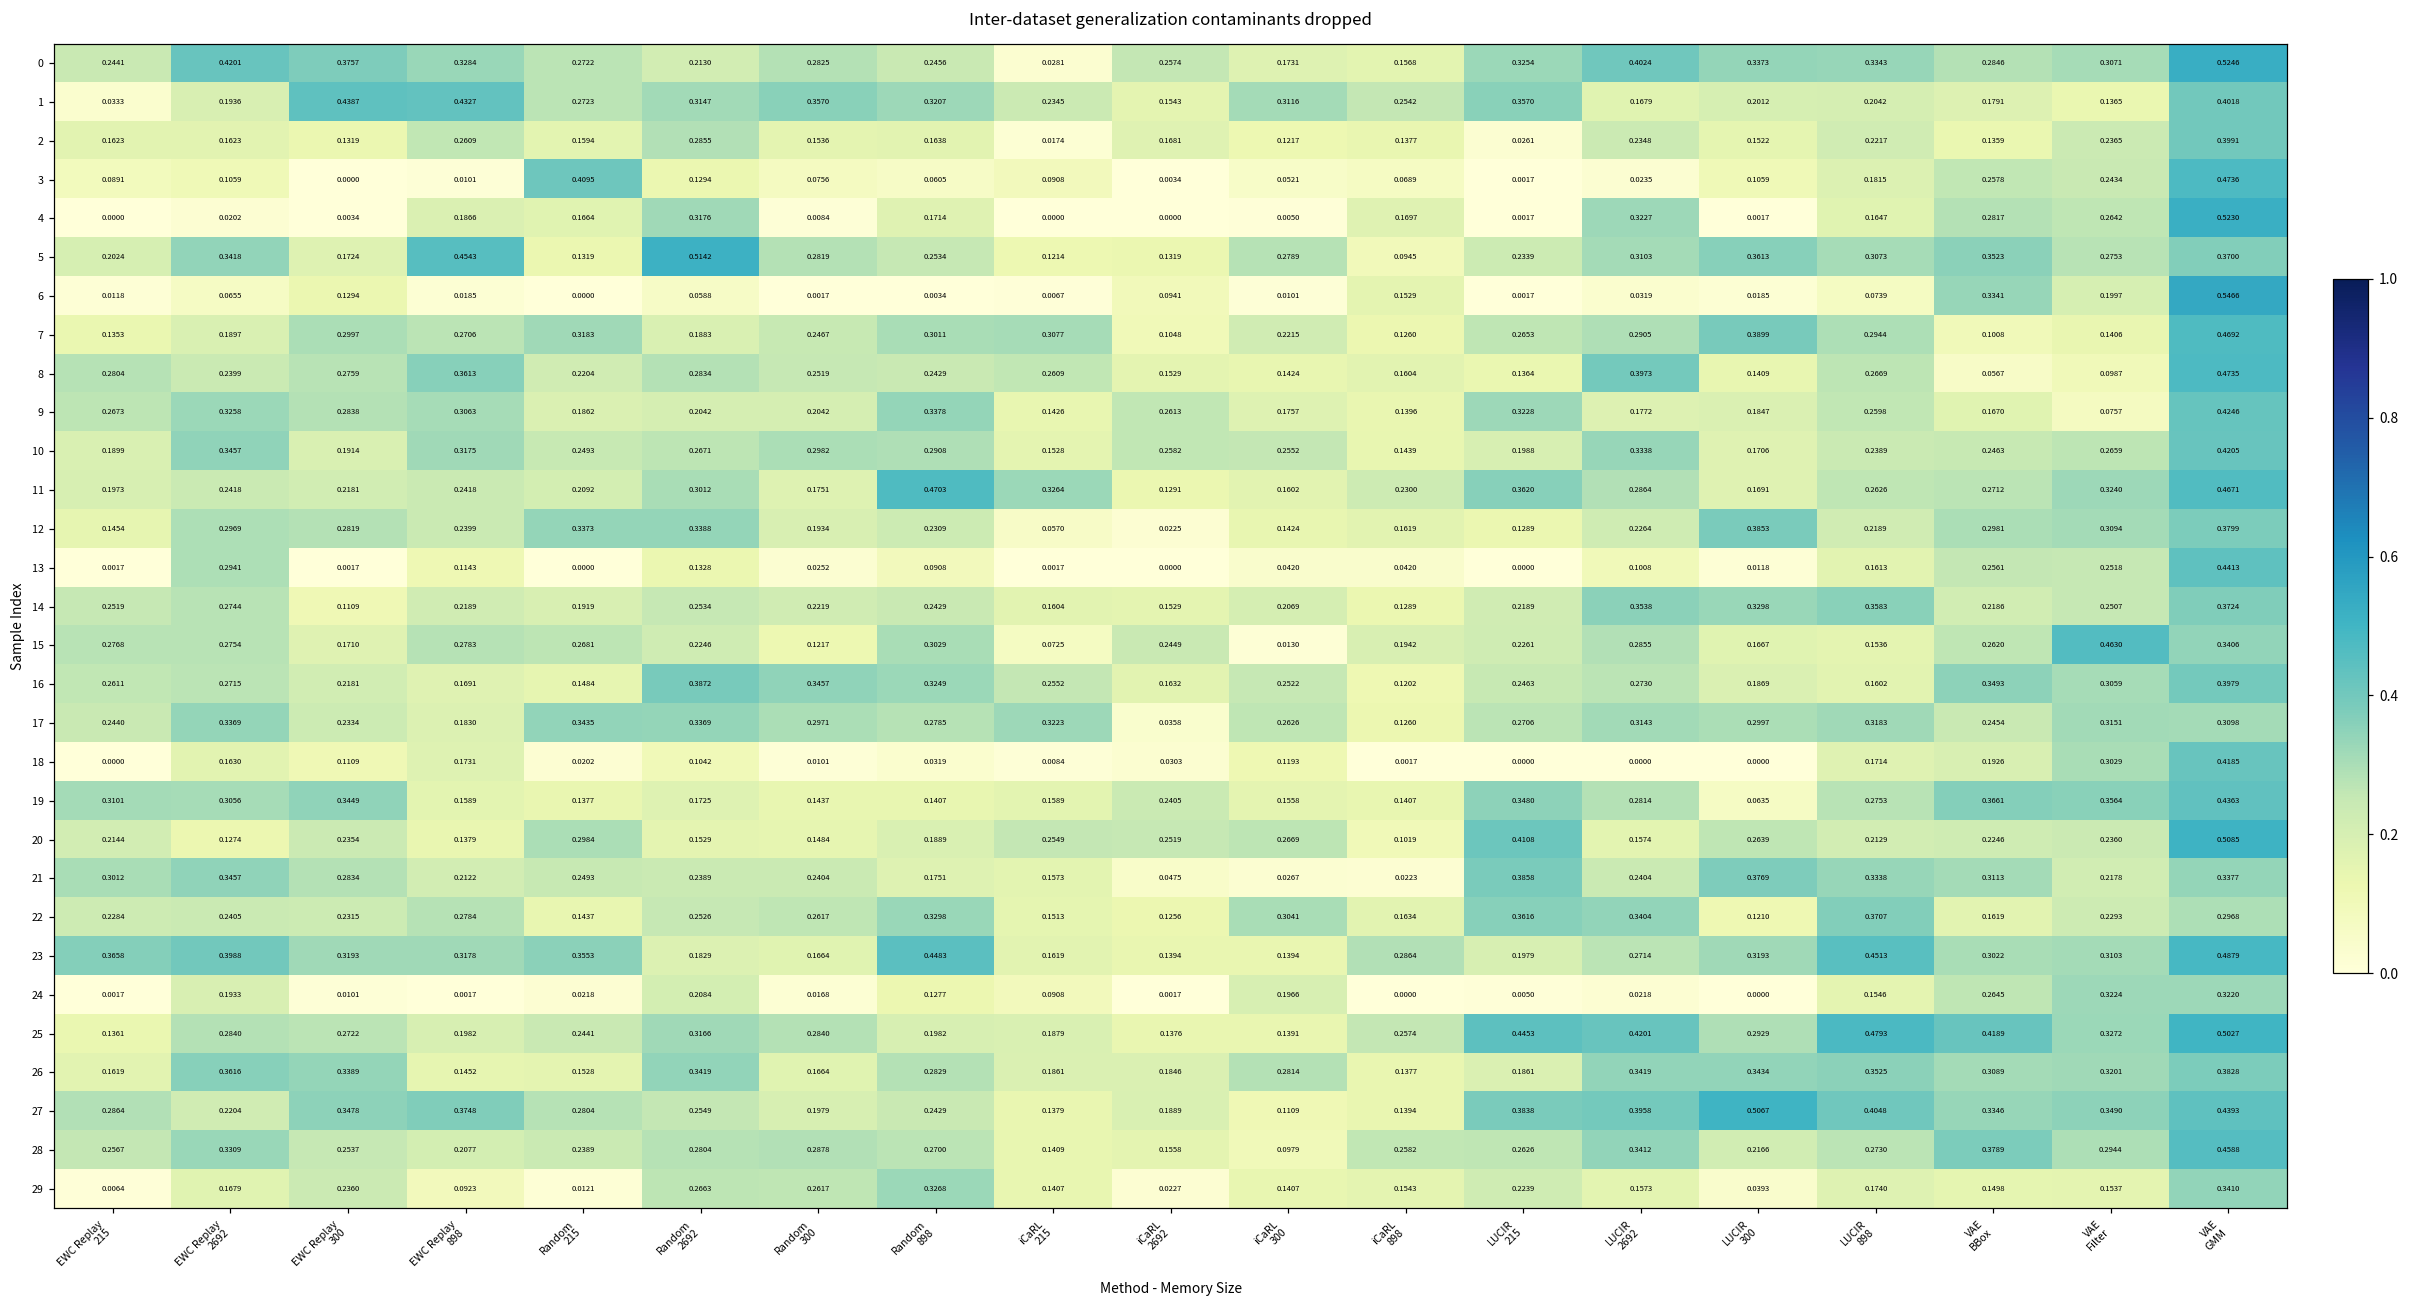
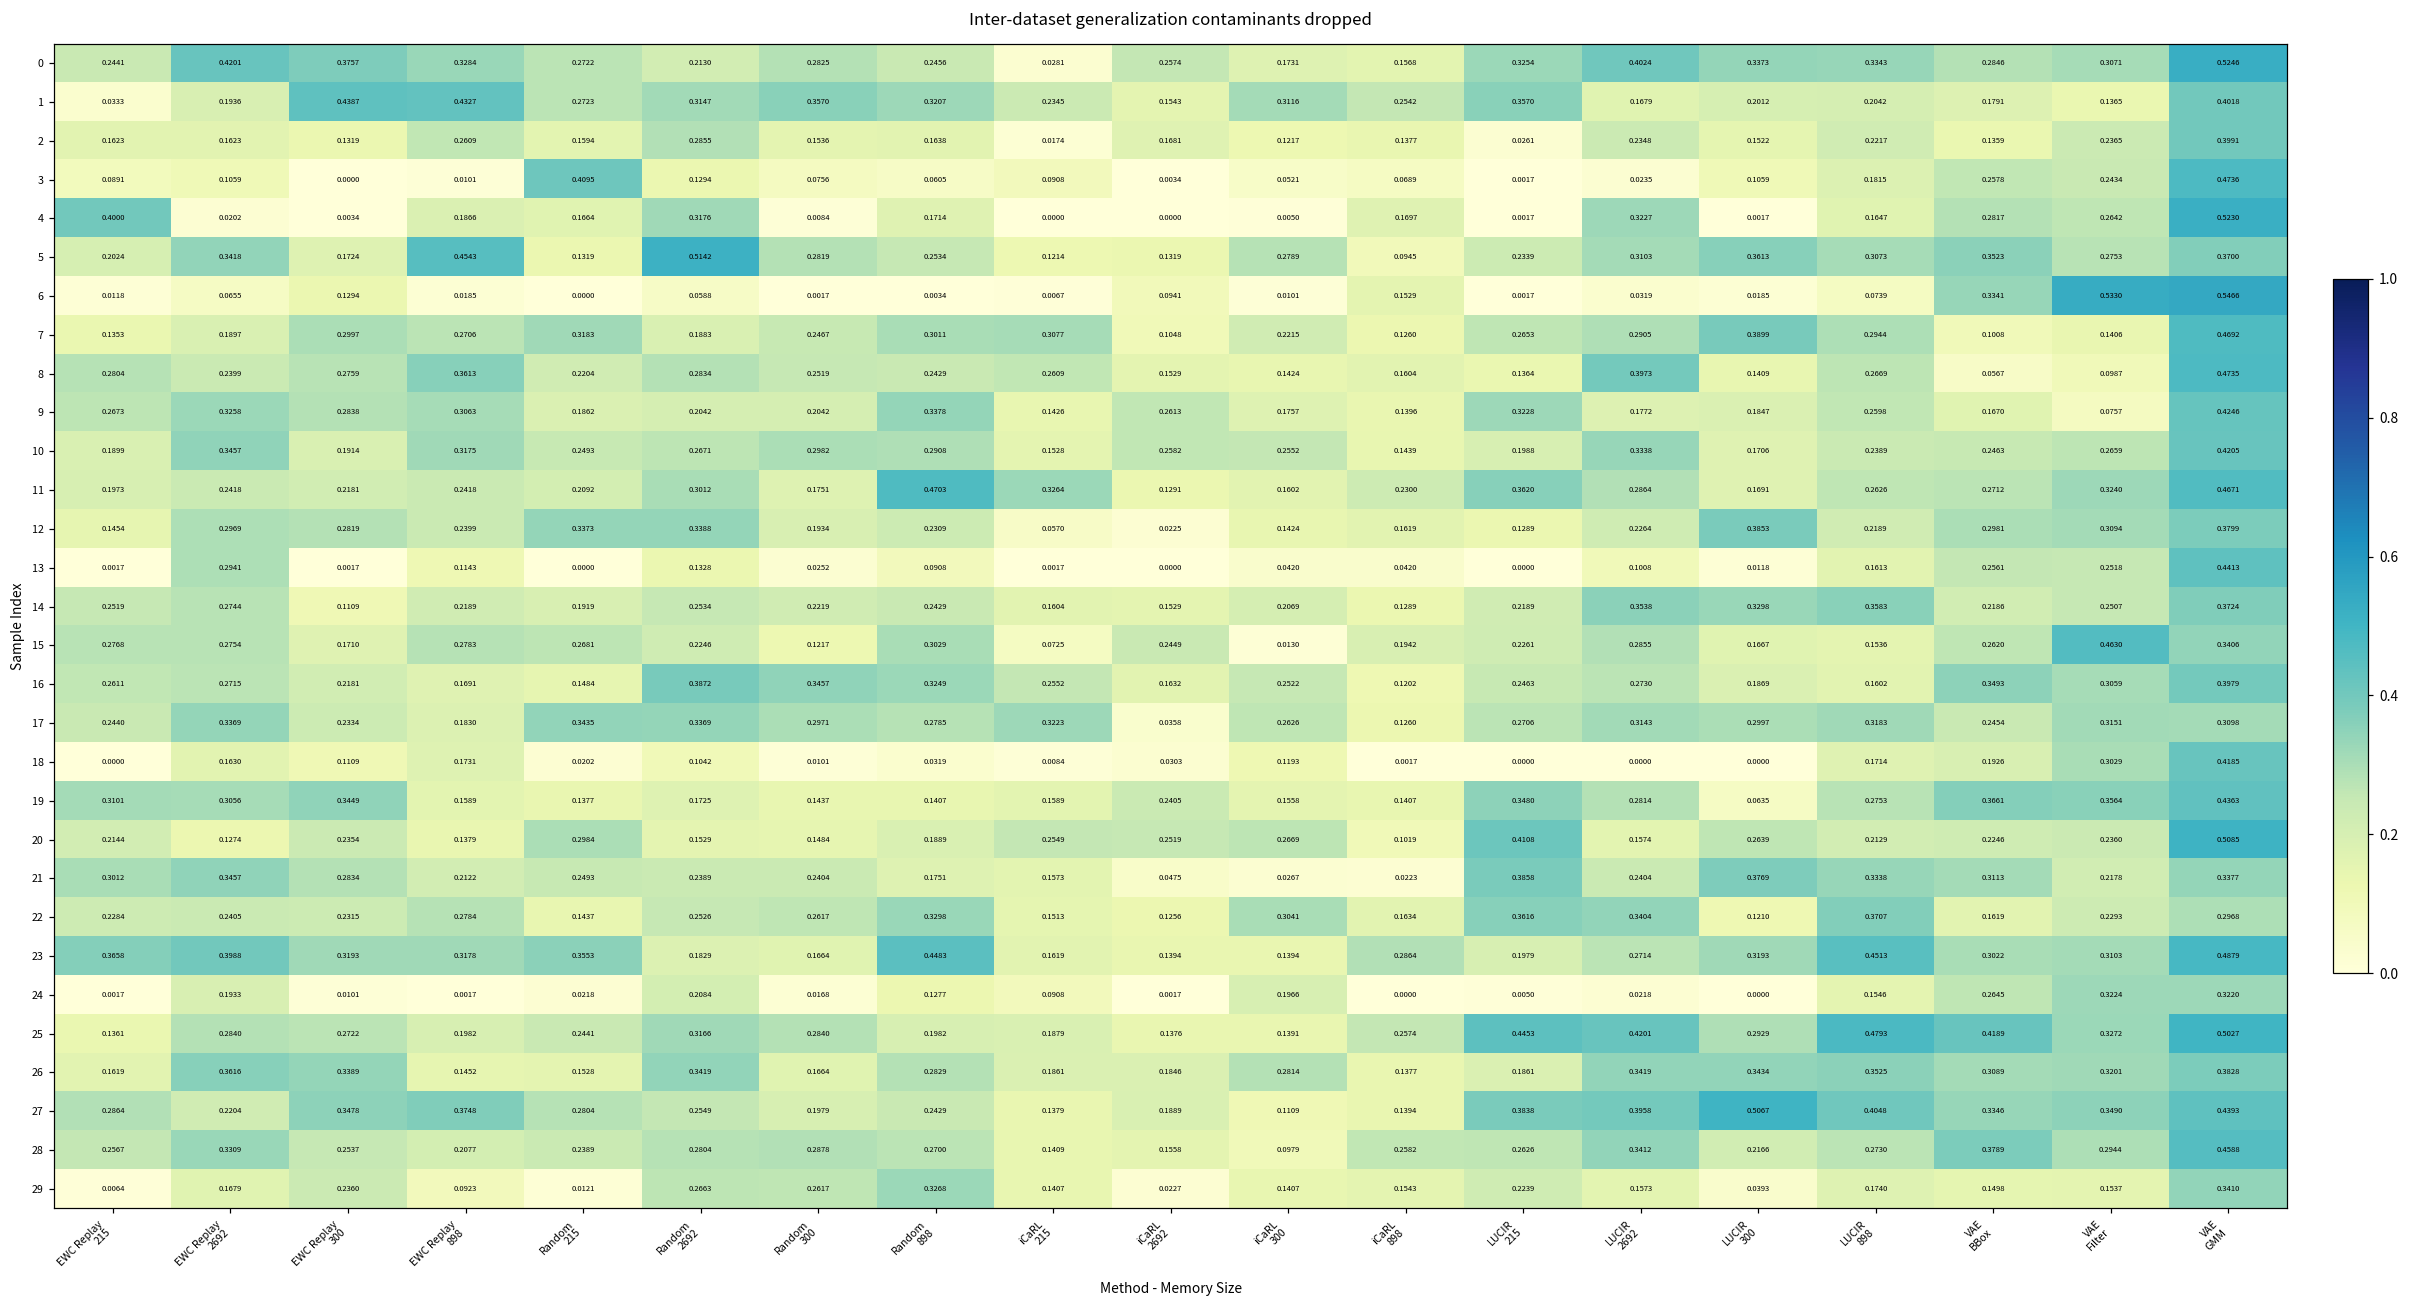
  {
    "4": {
-     "EWC Replay 215": 0.0000,
+     "EWC Replay 215": 0.4000,
      "EWC Replay 2692": 0.0202,
      "EWC Replay 300": 0.0034,
      "EWC Replay 898": 0.1866,
      "Random 215": 0.1664,
      "Random 2692": 0.3176,
      "Random 300": 0.0084,
      "Random 898": 0.1714,
      "iCaRL 215": 0.0000,
      "iCaRL 2692": 0.0000,
      "iCaRL 300": 0.0050,
      "iCaRL 898": 0.1697,
      "LUCIR 215": 0.0017,
      "LUCIR 2692": 0.3227,
      "LUCIR 300": 0.0017,
      "LUCIR 898": 0.1647,
      "VAE BBox": 0.2817,
      "VAE Filter": 0.2642,
      "VAE GMM": 0.5230
    },
    "6": {
      "EWC Replay 215": 0.0118,
      "EWC Replay 2692": 0.0655,
      "EWC Replay 300": 0.1294,
      "EWC Replay 898": 0.0185,
      "Random 215": 0.0000,
      "Random 2692": 0.0588,
      "Random 300": 0.0017,
      "Random 898": 0.0034,
      "iCaRL 215": 0.0067,
      "iCaRL 2692": 0.0941,
      "iCaRL 300": 0.0101,
      "iCaRL 898": 0.1529,
      "LUCIR 215": 0.0017,
      "LUCIR 2692": 0.0319,
      "LUCIR 300": 0.0185,
      "LUCIR 898": 0.0739,
      "VAE BBox": 0.3341,
-     "VAE Filter": 0.1997,
+     "VAE Filter": 0.5330,
      "VAE GMM": 0.5466
    }
  }
